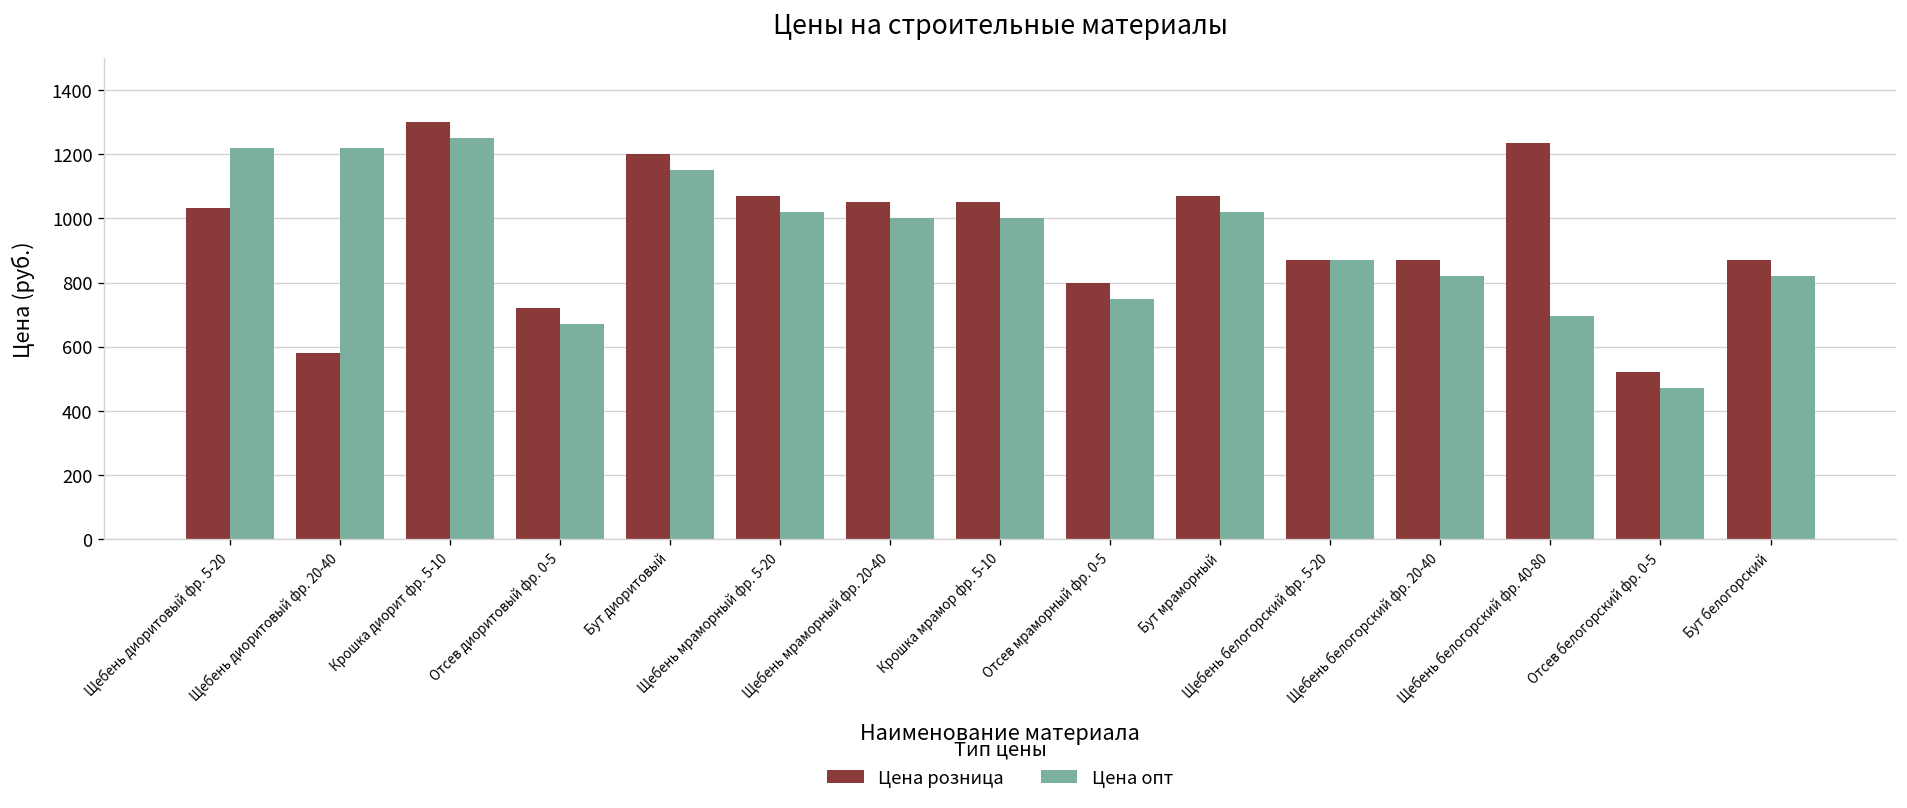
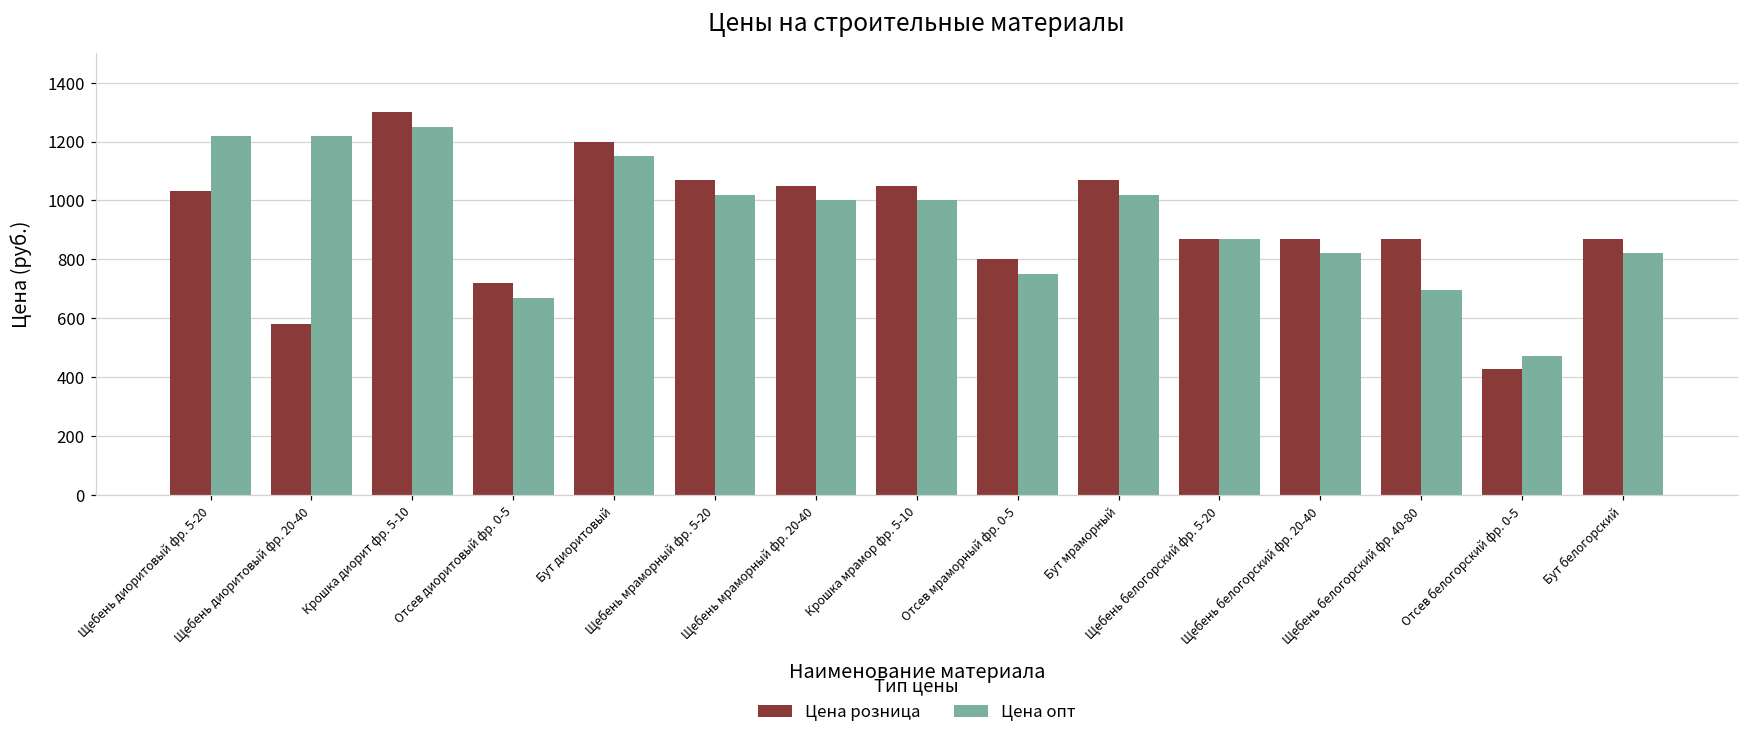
  {
    "Цена розница": {
      "Щебень диоритовый фр. 5-20": 1030,
      "Щебень диоритовый фр. 20-40": 580,
      "Крошка диорит фр. 5-10": 1300,
      "Отсев диоритовый фр. 0-5": 720,
      "Бут диоритовый": 1200,
      "Щебень мраморный фр. 5-20": 1070,
      "Щебень мраморный фр. 20-40": 1050,
      "Крошка мрамор фр. 5-10": 1050,
      "Отсев мраморный фр. 0-5": 800,
      "Бут мраморный": 1070,
      "Щебень белогорский фр. 5-20": 870,
      "Щебень белогорский фр. 20-40": 870,
-     "Щебень белогорский фр. 40-80": 1230,
-     "Отсев белогорский фр. 0-5": 520,
+     "Щебень белогорский фр. 40-80": 870,
+     "Отсев белогорский фр. 0-5": 430,
      "Бут белогорский": 870
    },
    "Цена опт": {
      "Щебень диоритовый фр. 5-20": 1220,
      "Щебень диоритовый фр. 20-40": 1220,
      "Крошка диорит фр. 5-10": 1250,
      "Отсев диоритовый фр. 0-5": 670,
      "Бут диоритовый": 1150,
      "Щебень мраморный фр. 5-20": 1020,
      "Щебень мраморный фр. 20-40": 1000,
      "Крошка мрамор фр. 5-10": 1000,
      "Отсев мраморный фр. 0-5": 750,
      "Бут мраморный": 1020,
      "Щебень белогорский фр. 5-20": 870,
      "Щебень белогорский фр. 20-40": 820,
      "Щебень белогорский фр. 40-80": 700,
      "Отсев белогорский фр. 0-5": 470,
      "Бут белогорский": 820
    }
  }
